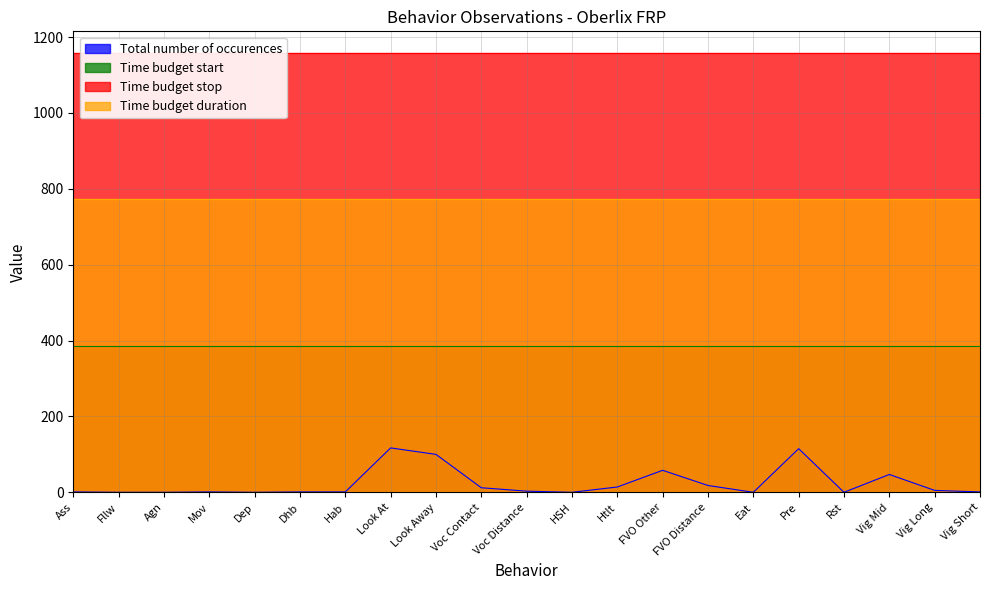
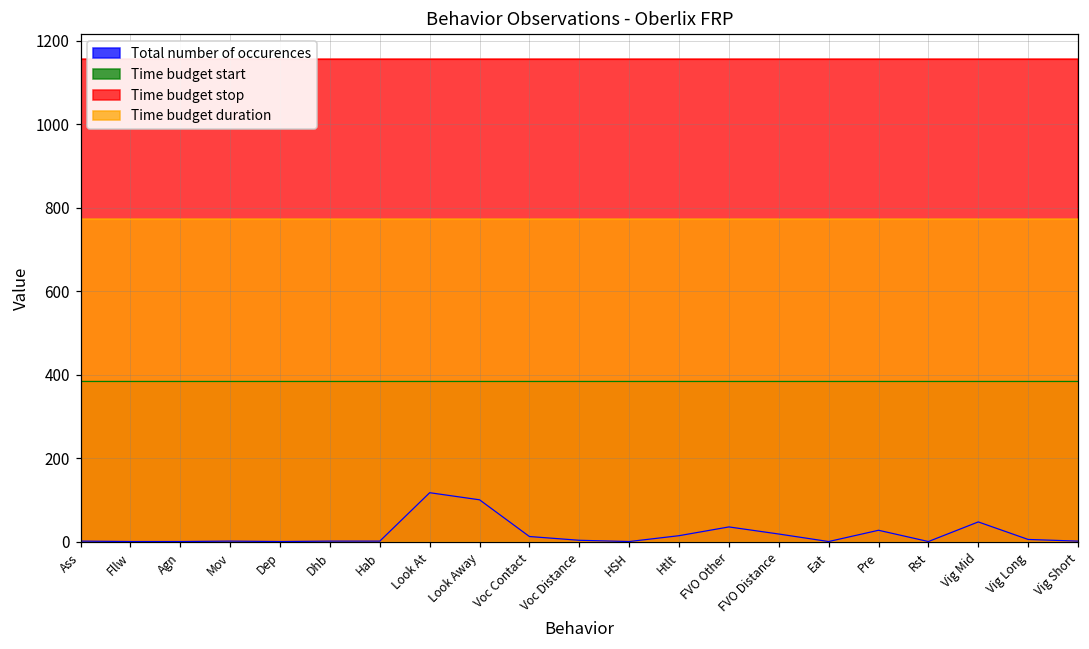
  {
    "Total number of occurences": {
      "Ass": 0,
      "Fllw": 0,
      "Agn": 0,
      "Mov": 0,
      "Dep": 0,
      "Dhb": 0,
      "Hab": 0,
      "Look At": 120,
      "Look Away": 100,
      "Voc Contact": 10,
      "Voc Distance": 0,
      "HSH": 0,
      "Htlt": 10,
-     "FVO Other": 60,
+     "FVO Other": 40,
      "FVO Distance": 20,
      "Eat": 0,
-     "Pre": 120,
+     "Pre": 30,
      "Rst": 0,
      "Vig Mid": 50,
      "Vig Long": 10,
      "Vig Short": 0
    },
    "Time budget start": {
      "Ass": 380,
      "Fllw": 380,
      "Agn": 380,
      "Mov": 380,
      "Dep": 380,
      "Dhb": 380,
      "Hab": 380,
      "Look At": 380,
      "Look Away": 380,
      "Voc Contact": 380,
      "Voc Distance": 380,
      "HSH": 380,
      "Htlt": 380,
      "FVO Other": 380,
      "FVO Distance": 380,
      "Eat": 380,
      "Pre": 380,
      "Rst": 380,
      "Vig Mid": 380,
      "Vig Long": 380,
      "Vig Short": 380
    },
    "Time budget stop": {
      "Ass": 1160,
      "Dhb": 1160,
      "Hab": 1160,
      "Look At": 1160,
      "Look Away": 1160,
      "Voc Contact": 1160,
      "Voc Distance": 1160,
      "HSH": 1160,
      "Htlt": 1160,
      "FVO Other": 1160,
      "FVO Distance": 1160,
      "Eat": 1160,
      "Pre": 1160,
      "Rst": 1160,
      "Vig Mid": 1160,
      "Vig Long": 1160,
      "Vig Short": 1160
    },
    "Time budget duration": {
      "Ass": 770,
      "Fllw": 770,
      "Agn": 770,
      "Mov": 770,
      "Dep": 770,
      "Dhb": 770,
      "Hab": 770,
      "Look At": 770,
      "Look Away": 770,
      "Voc Contact": 770,
      "Voc Distance": 770,
      "HSH": 770,
      "Htlt": 770,
      "FVO Other": 770,
      "FVO Distance": 770,
      "Eat": 770,
      "Pre": 770,
      "Rst": 770,
      "Vig Mid": 770,
      "Vig Long": 770,
      "Vig Short": 770
    }
  }
